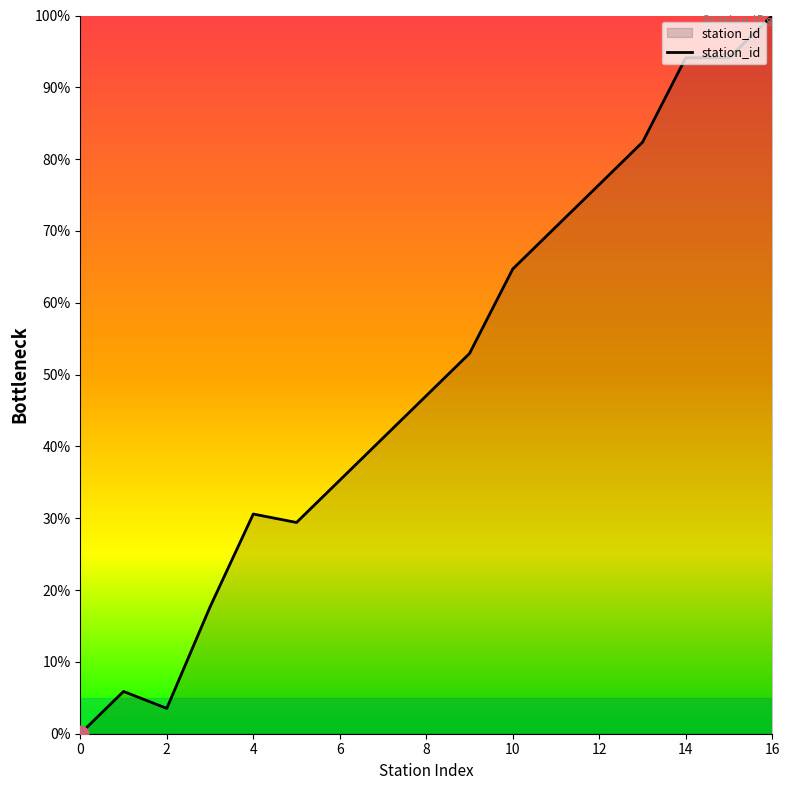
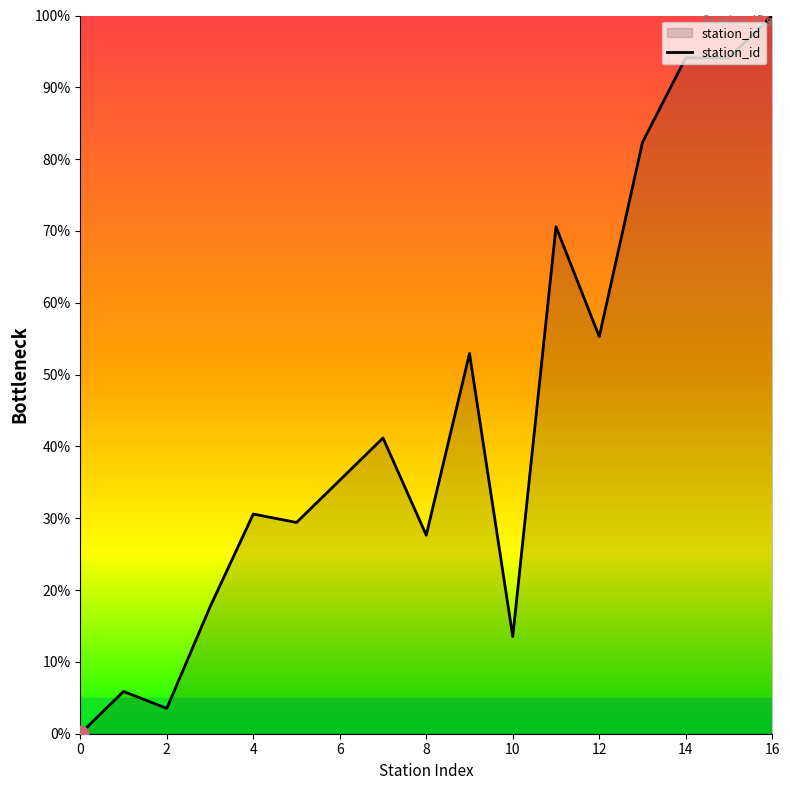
  {
    "station_id": {
      "4": "31%",
      "6": "35%",
-     "8": "47%",
-     "10": "65%",
-     "12": "76%",
+     "8": "28%",
+     "10": "14%",
+     "12": "55%",
      "16": "100%"
    }
  }
